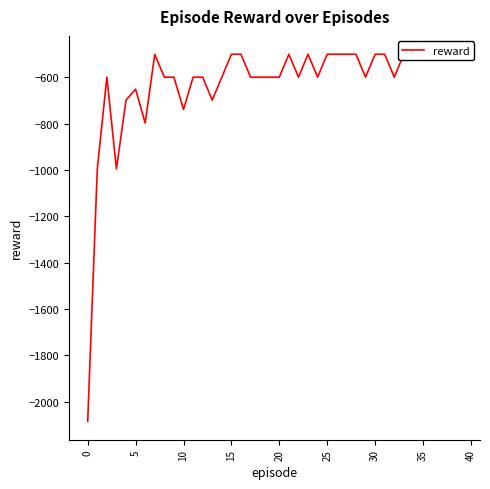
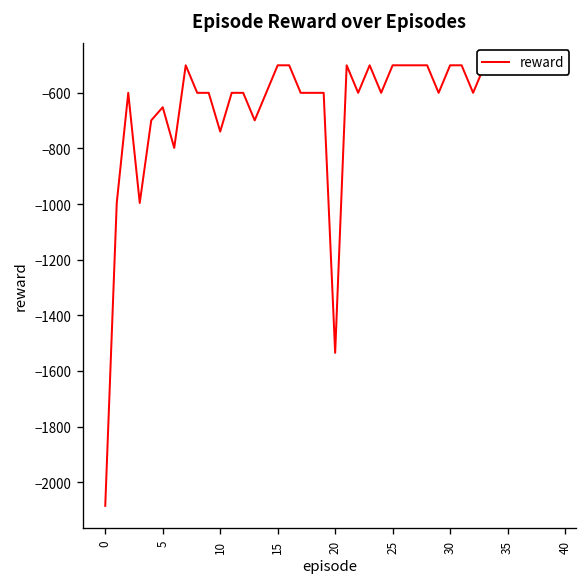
  {
    "0": -2090,
    "5": -650,
    "10": -740,
    "15": -500,
-   "20": -600,
+   "20": -1530,
    "25": -500,
    "30": -500
  }
